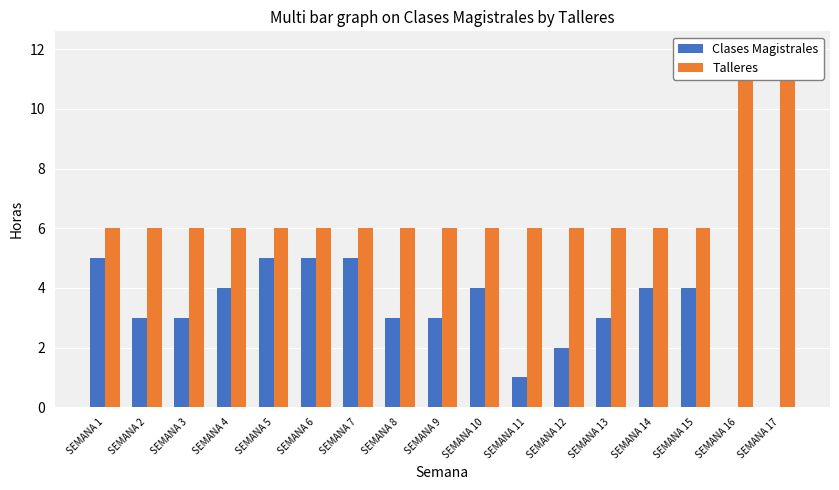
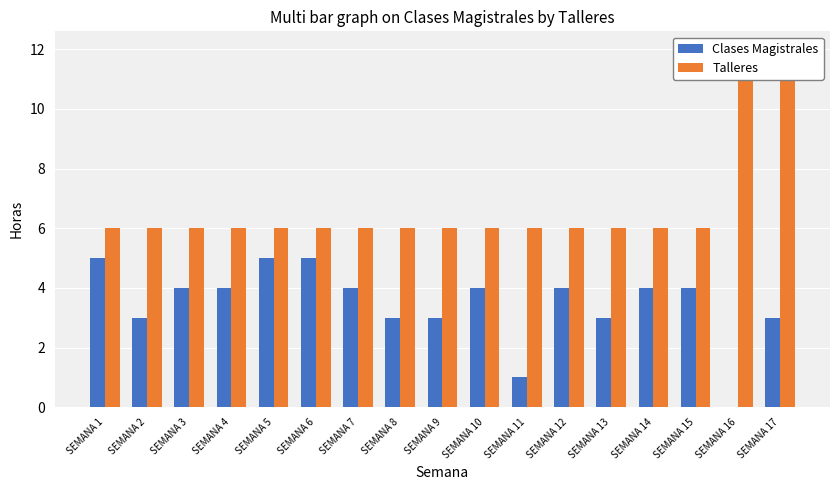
  {
    "Clases Magistrales": {
      "SEMANA 1": 5,
      "SEMANA 2": 3,
-     "SEMANA 3": 3,
+     "SEMANA 3": 4,
      "SEMANA 4": 4,
      "SEMANA 5": 5,
      "SEMANA 6": 5,
-     "SEMANA 7": 5,
+     "SEMANA 7": 4,
      "SEMANA 8": 3,
      "SEMANA 9": 3,
      "SEMANA 10": 4,
      "SEMANA 11": 1,
-     "SEMANA 12": 2,
+     "SEMANA 12": 4,
      "SEMANA 13": 3,
      "SEMANA 14": 4,
      "SEMANA 15": 4,
      "SEMANA 16": 0,
-     "SEMANA 17": 0
+     "SEMANA 17": 3
    },
    "Talleres": {
      "SEMANA 1": 6,
      "SEMANA 2": 6,
      "SEMANA 3": 6,
      "SEMANA 4": 6,
      "SEMANA 5": 6,
      "SEMANA 6": 6,
      "SEMANA 7": 6,
      "SEMANA 8": 6,
      "SEMANA 9": 6,
      "SEMANA 10": 6,
      "SEMANA 11": 6,
      "SEMANA 12": 6,
      "SEMANA 13": 6,
      "SEMANA 14": 6,
      "SEMANA 15": 6
    }
  }
